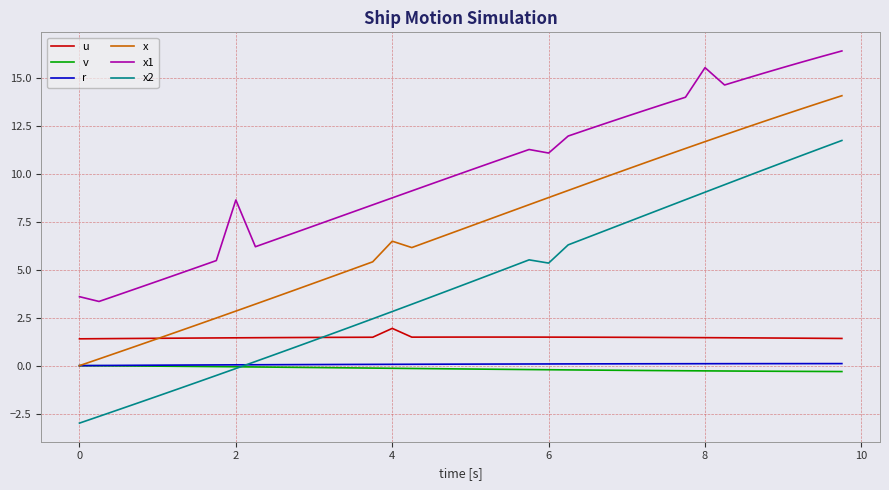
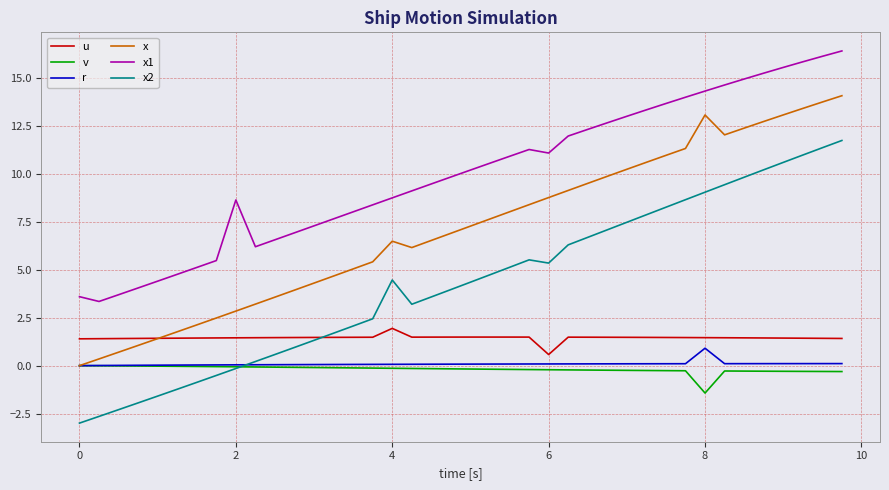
  {
    "u": {
      "0": 1.4,
      "2": 1.5,
      "4": 1.9,
-     "6": 1.5,
+     "6": 0.6,
      "8": 1.5
    },
    "v": {
      "4": -0.1,
      "6": -0.2,
-     "8": -0.3
+     "8": -1.4
    },
    "r": {
      "4": 0.1,
      "6": 0.1,
-     "8": 0.1
+     "8": 0.9
    },
    "x": {
      "2": 2.8,
      "4": 6.5,
      "6": 8.8,
-     "8": 11.7
+     "8": 13.1
    },
    "x1": {
      "0": 3.6,
      "2": 8.6,
      "4": 8.8,
      "6": 11.1,
-     "8": 15.6
+     "8": 14.3
    },
    "x2": {
      "0": -3.0,
-     "4": 2.8,
+     "4": 4.5,
      "6": 5.4,
      "8": 9.1
    }
  }
